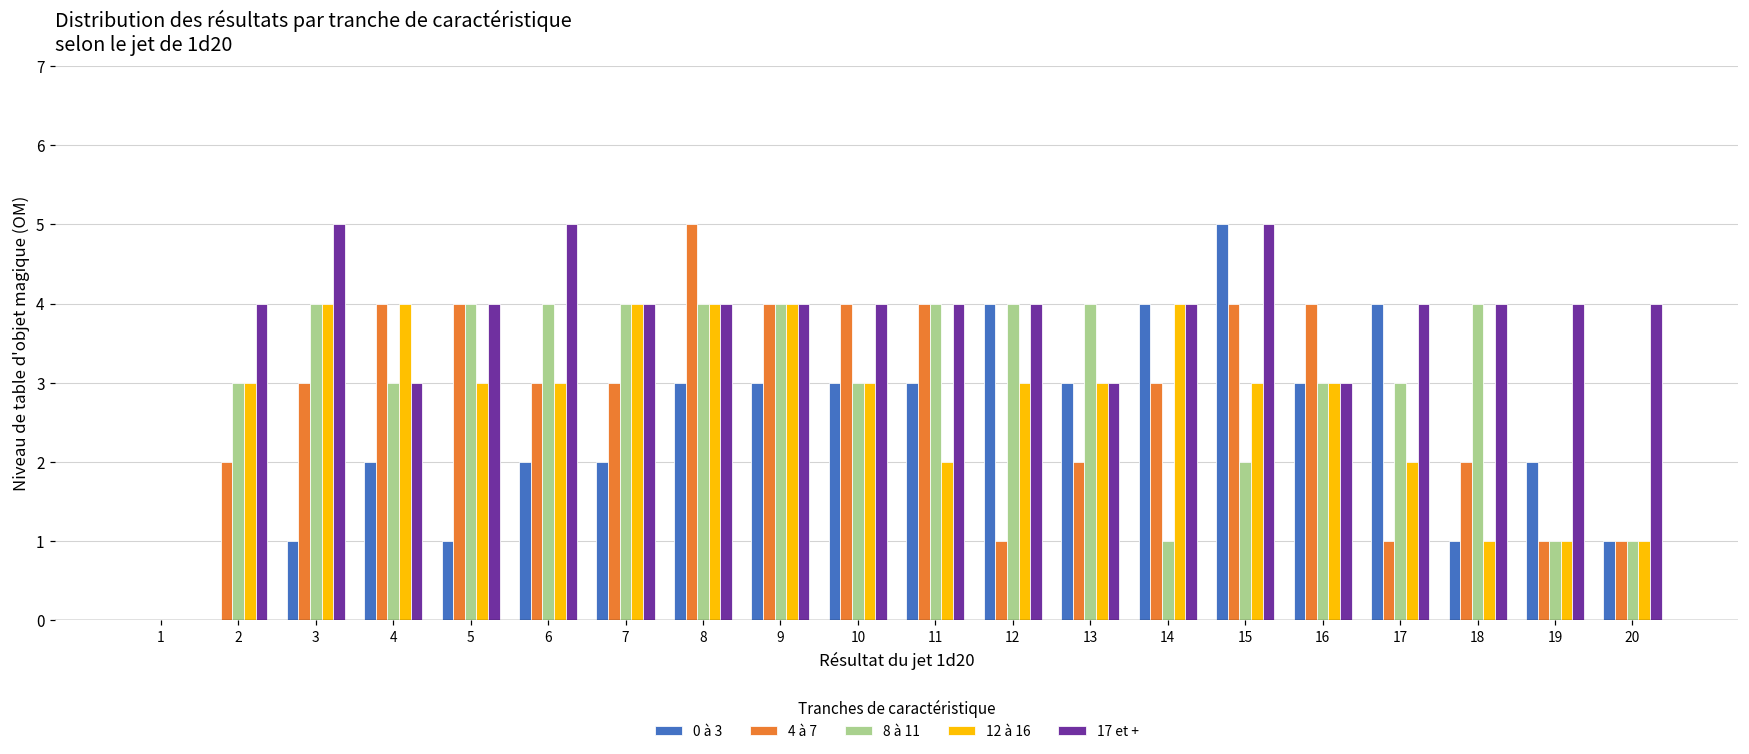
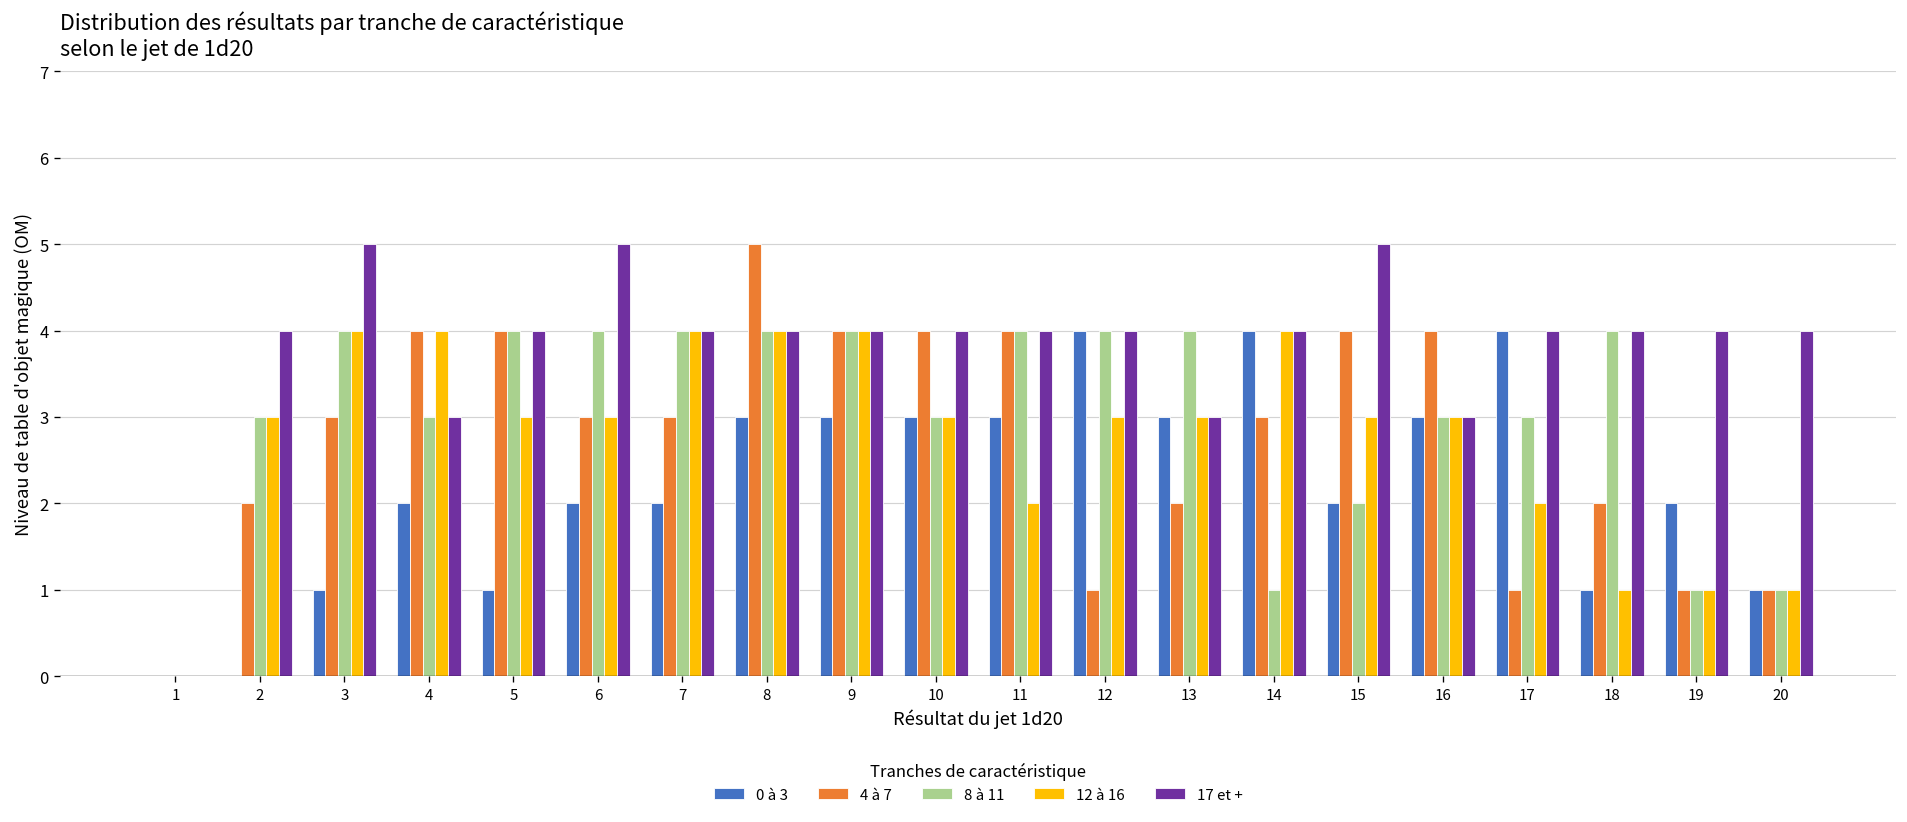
  {
    "0 à 3": {
      "1": 0,
      "2": 0,
      "3": 1,
      "4": 2,
      "5": 1,
      "6": 2,
      "7": 2,
      "8": 3,
      "9": 3,
      "10": 3,
      "11": 3,
      "12": 4,
      "13": 3,
      "14": 4,
-     "15": 5,
+     "15": 2,
      "16": 3,
      "17": 4,
      "18": 1,
      "19": 2,
      "20": 1
    },
    "4 à 7": {
      "1": 0,
      "2": 2,
      "3": 3,
      "4": 4,
      "5": 4,
      "6": 3,
      "7": 3,
      "8": 5,
      "9": 4,
      "10": 4,
      "11": 4,
      "12": 1,
      "13": 2,
      "14": 3,
      "15": 4,
      "16": 4,
      "17": 1,
      "18": 2,
      "19": 1,
      "20": 1
    },
    "8 à 11": {
      "1": 0,
      "2": 3,
      "3": 4,
      "4": 3,
      "5": 4,
      "6": 4,
      "7": 4,
      "8": 4,
      "9": 4,
      "10": 3,
      "11": 4,
      "12": 4,
      "13": 4,
      "14": 1,
      "15": 2,
      "16": 3,
      "17": 3,
      "18": 4,
      "19": 1,
      "20": 1
    },
    "12 à 16": {
      "1": 0,
      "2": 3,
      "3": 4,
      "4": 4,
      "5": 3,
      "6": 3,
      "7": 4,
      "8": 4,
      "9": 4,
      "10": 3,
      "11": 2,
      "12": 3,
      "13": 3,
      "14": 4,
      "15": 3,
      "16": 3,
      "17": 2,
      "18": 1,
      "19": 1,
      "20": 1
    },
    "17 et +": {
      "1": 0,
      "2": 4,
      "3": 5,
      "4": 3,
      "5": 4,
      "6": 5,
      "7": 4,
      "8": 4,
      "9": 4,
      "10": 4,
      "11": 4,
      "12": 4,
      "13": 3,
      "14": 4,
      "15": 5,
      "16": 3,
      "17": 4,
      "18": 4,
      "19": 4,
      "20": 4
    }
  }
